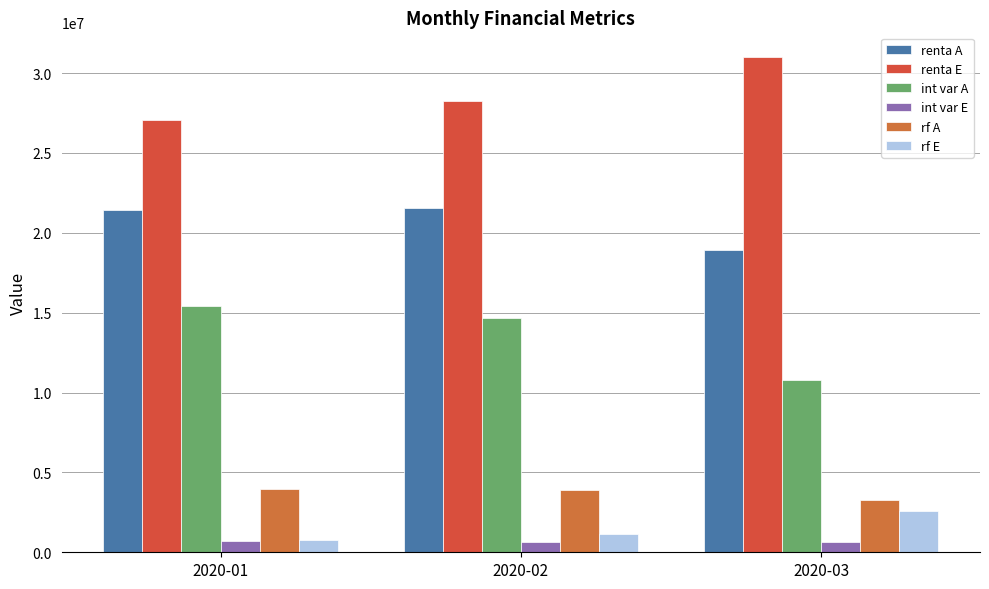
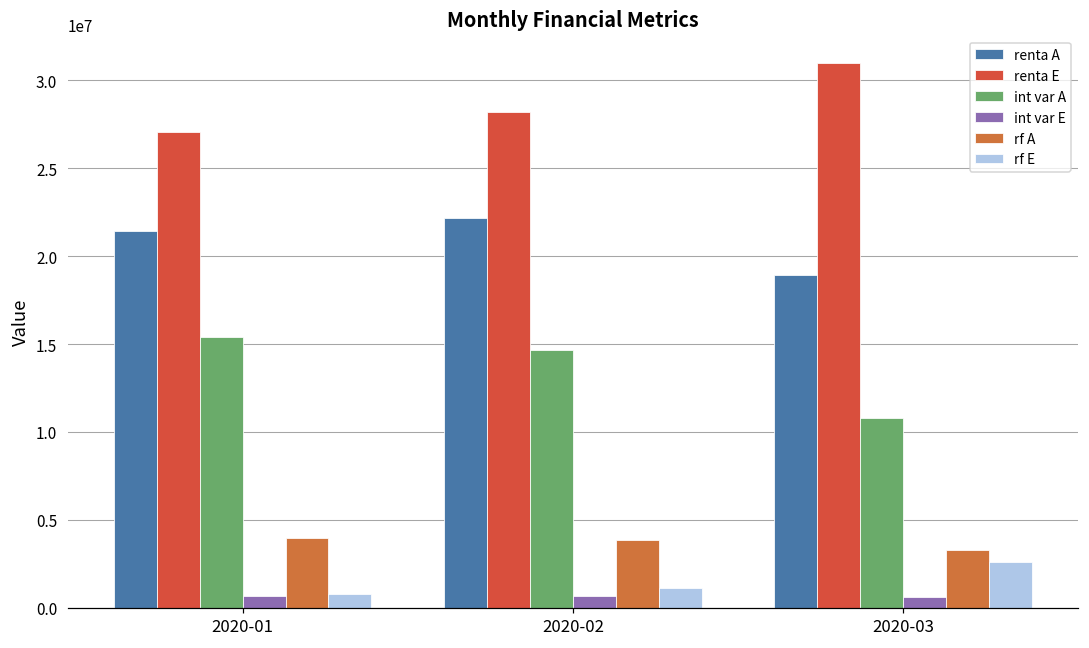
  {
    "renta A": {
      "2020-01": 21400000,
-     "2020-02": 21500000,
+     "2020-02": 22200000,
      "2020-03": 18900000
    },
    "int var A": {
      "2020-01": 15400000,
      "2020-02": 14700000,
      "2020-03": 10800000
    },
    "int var E": {
      "2020-01": 700000,
      "2020-02": 600000,
      "2020-03": 600000
    },
    "rf E": {
      "2020-01": 800000,
      "2020-02": 1100000,
      "2020-03": 2600000
    }
  }
